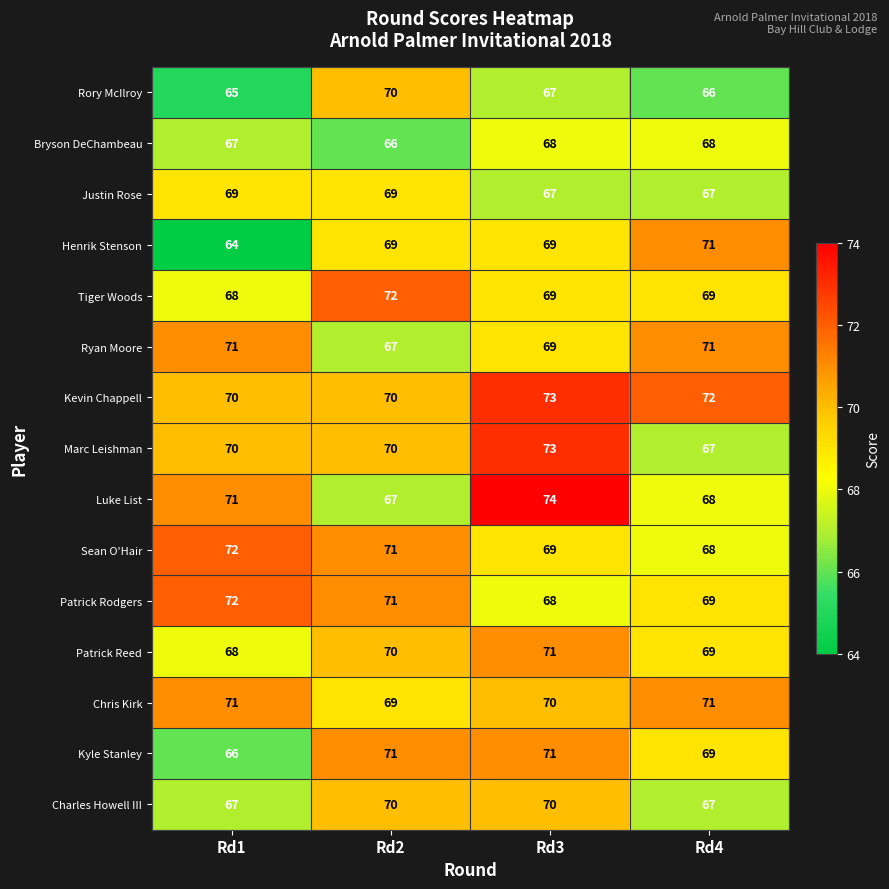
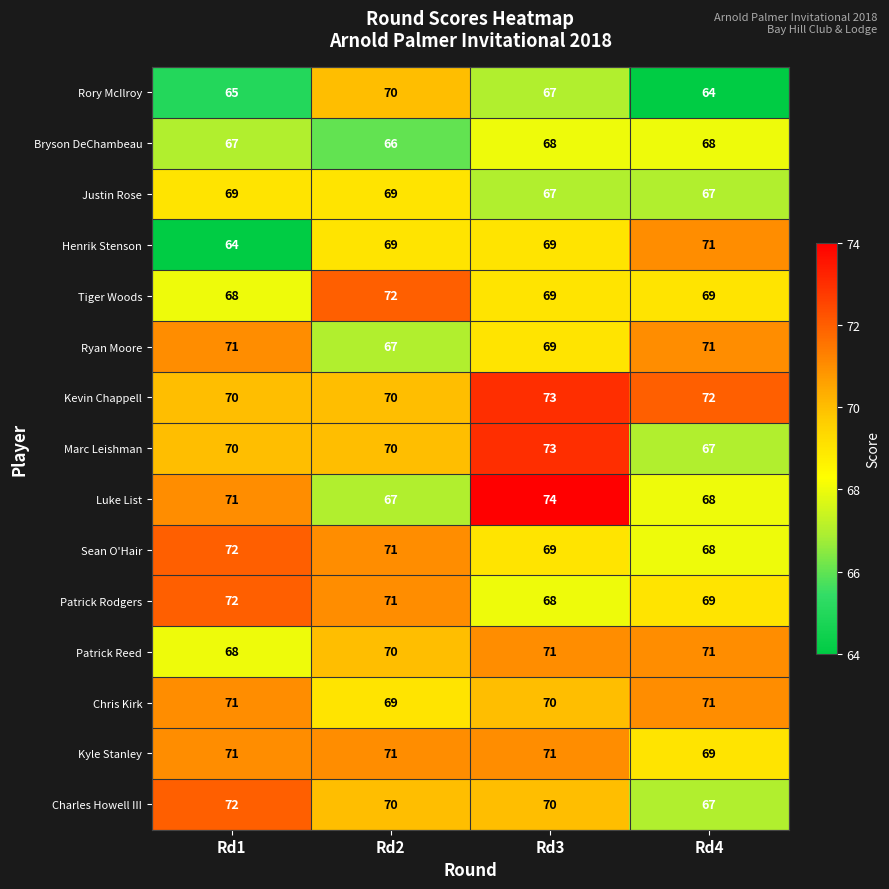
  {
    "Rory McIlroy": {
      "Rd1": 65,
      "Rd2": 70,
      "Rd3": 67,
-     "Rd4": 66
+     "Rd4": 64
    },
    "Bryson DeChambeau": {
      "Rd1": 67,
      "Rd2": 66,
      "Rd3": 68,
      "Rd4": 68
    },
    "Justin Rose": {
      "Rd1": 69,
      "Rd2": 69,
      "Rd3": 67,
      "Rd4": 67
    },
    "Henrik Stenson": {
      "Rd1": 64,
      "Rd2": 69,
      "Rd3": 69,
      "Rd4": 71
    },
    "Tiger Woods": {
      "Rd1": 68,
      "Rd2": 72,
      "Rd3": 69,
      "Rd4": 69
    },
    "Ryan Moore": {
      "Rd1": 71,
      "Rd2": 67,
      "Rd3": 69,
      "Rd4": 71
    },
    "Kevin Chappell": {
      "Rd1": 70,
      "Rd2": 70,
      "Rd3": 73,
      "Rd4": 72
    },
    "Marc Leishman": {
      "Rd1": 70,
      "Rd2": 70,
      "Rd3": 73,
      "Rd4": 67
    },
    "Luke List": {
      "Rd1": 71,
      "Rd2": 67,
      "Rd3": 74,
      "Rd4": 68
    },
    "Sean O'Hair": {
      "Rd1": 72,
      "Rd2": 71,
      "Rd3": 69,
      "Rd4": 68
    },
    "Patrick Rodgers": {
      "Rd1": 72,
      "Rd2": 71,
      "Rd3": 68,
      "Rd4": 69
    },
    "Patrick Reed": {
      "Rd1": 68,
      "Rd2": 70,
      "Rd3": 71,
-     "Rd4": 69
+     "Rd4": 71
    },
    "Chris Kirk": {
      "Rd1": 71,
      "Rd2": 69,
      "Rd3": 70,
      "Rd4": 71
    },
    "Kyle Stanley": {
-     "Rd1": 66,
+     "Rd1": 71,
      "Rd2": 71,
      "Rd3": 71,
      "Rd4": 69
    },
    "Charles Howell III": {
-     "Rd1": 67,
+     "Rd1": 72,
      "Rd2": 70,
      "Rd3": 70,
      "Rd4": 67
    }
  }
